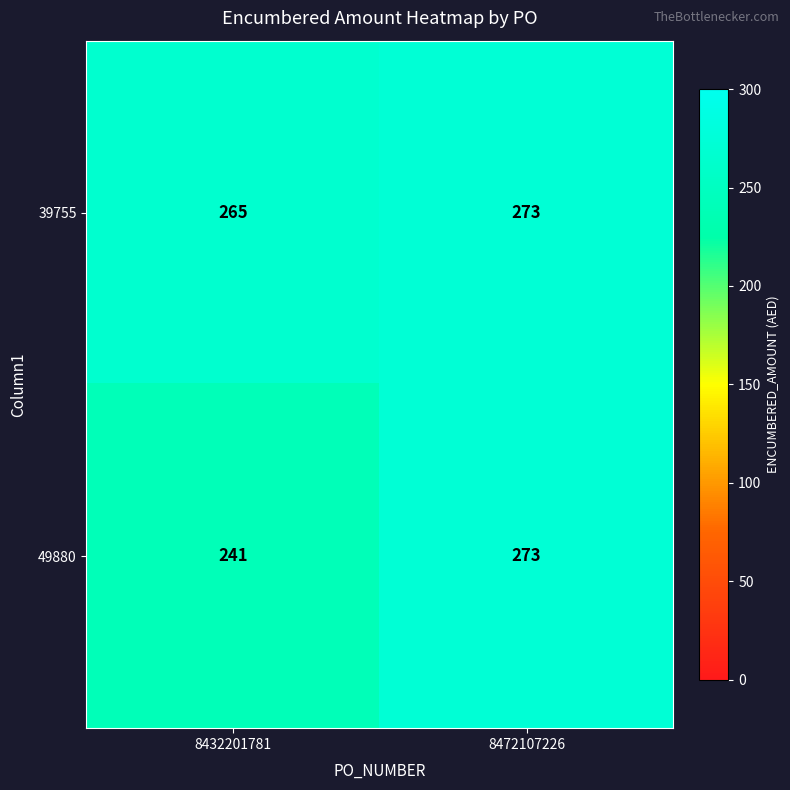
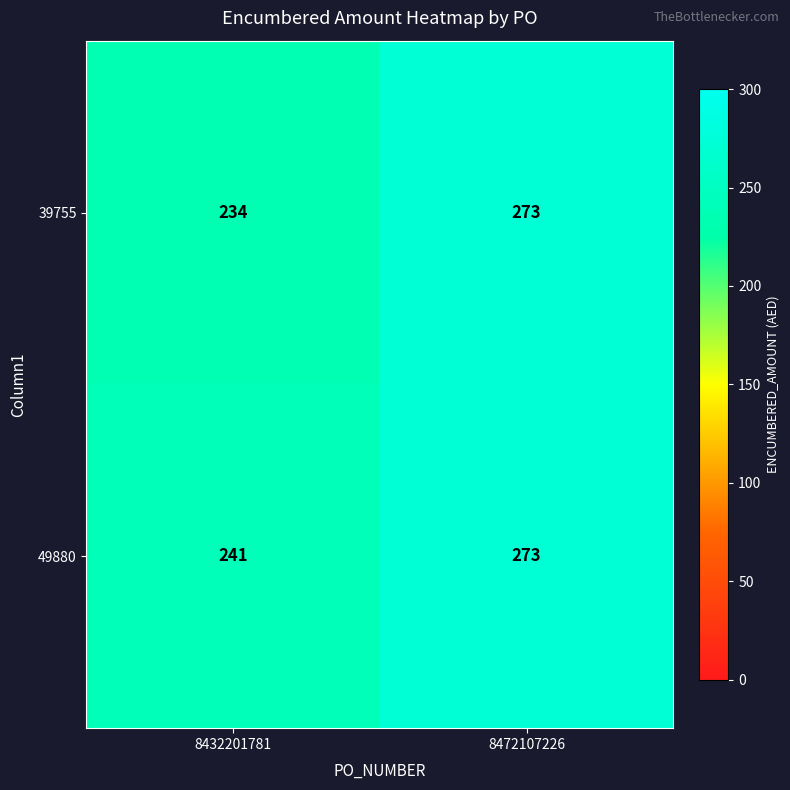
  {
    "39755": {
-     "8432201781": 265,
+     "8432201781": 234,
      "8472107226": 273
    },
    "49880": {
      "8432201781": 241,
      "8472107226": 273
    }
  }
